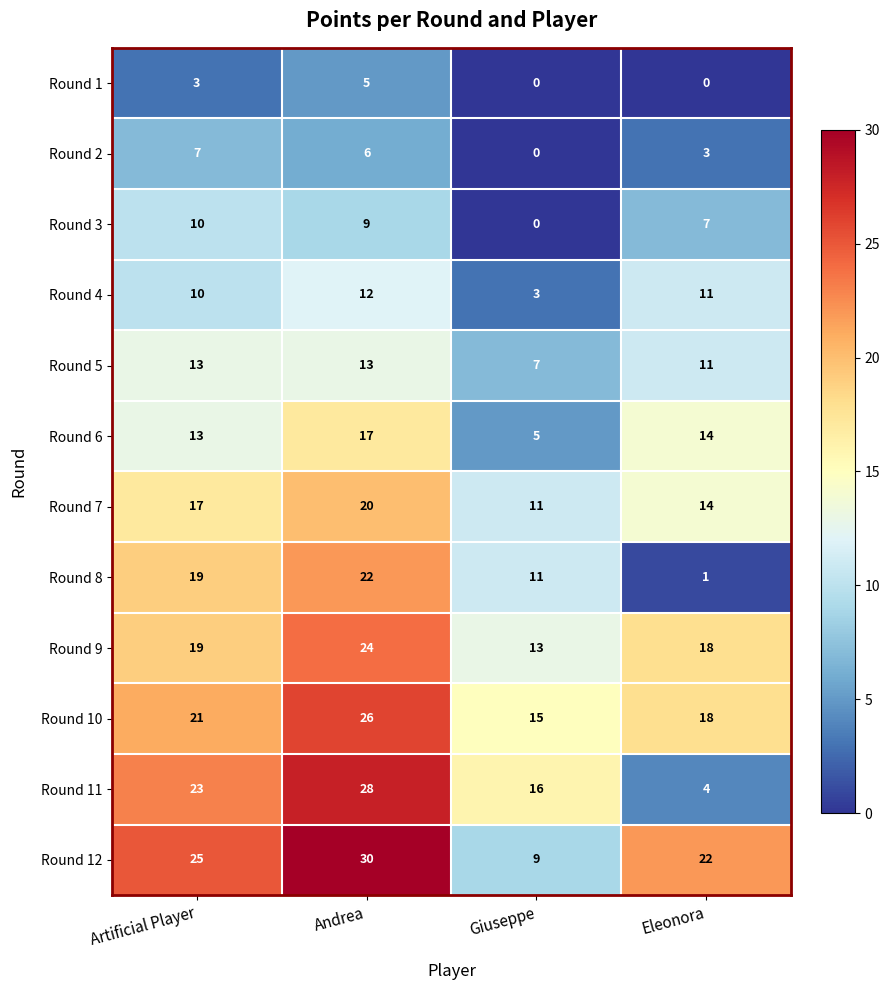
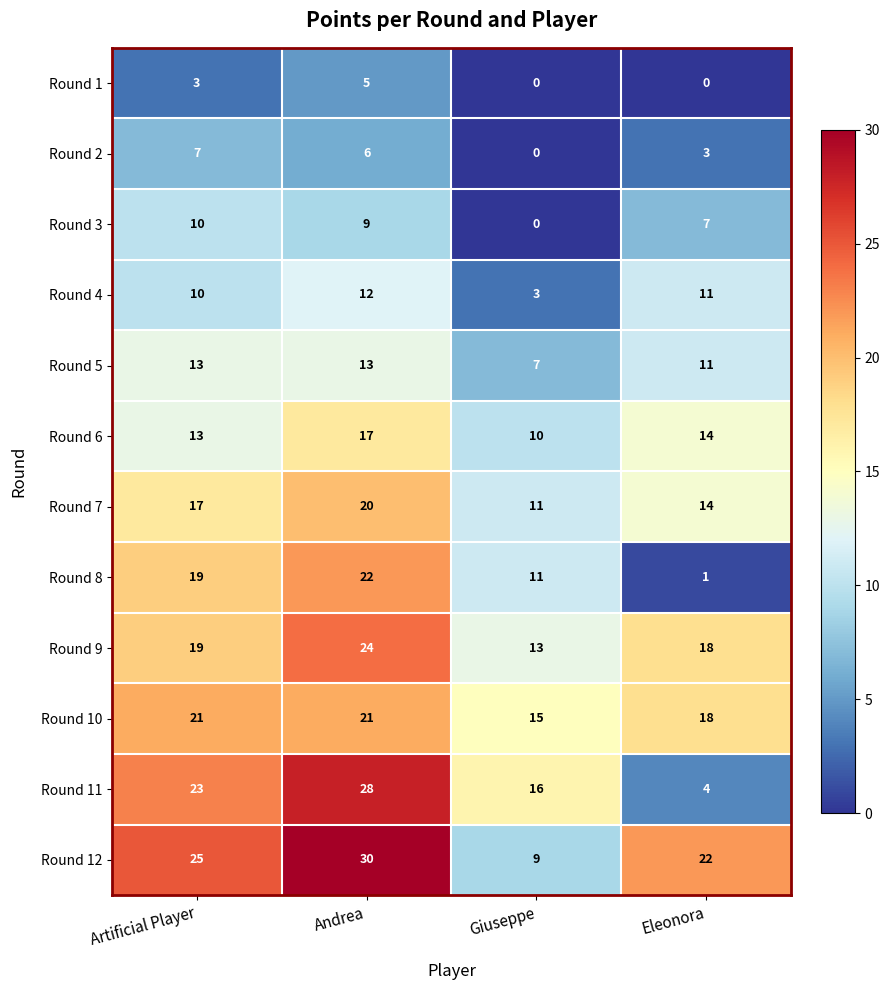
  {
    "Round 1": {
      "Artificial Player": 3,
      "Andrea": 5,
      "Giuseppe": 0,
      "Eleonora": 0
    },
    "Round 2": {
      "Artificial Player": 7,
      "Andrea": 6,
      "Giuseppe": 0,
      "Eleonora": 3
    },
    "Round 3": {
      "Artificial Player": 10,
      "Andrea": 9,
      "Giuseppe": 0,
      "Eleonora": 7
    },
    "Round 4": {
      "Artificial Player": 10,
      "Andrea": 12,
      "Giuseppe": 3,
      "Eleonora": 11
    },
    "Round 5": {
      "Artificial Player": 13,
      "Andrea": 13,
      "Giuseppe": 7,
      "Eleonora": 11
    },
    "Round 6": {
      "Artificial Player": 13,
      "Andrea": 17,
-     "Giuseppe": 5,
+     "Giuseppe": 10,
      "Eleonora": 14
    },
    "Round 7": {
      "Artificial Player": 17,
      "Andrea": 20,
      "Giuseppe": 11,
      "Eleonora": 14
    },
    "Round 8": {
      "Artificial Player": 19,
      "Andrea": 22,
      "Giuseppe": 11,
      "Eleonora": 1
    },
    "Round 9": {
      "Artificial Player": 19,
      "Andrea": 24,
      "Giuseppe": 13,
      "Eleonora": 18
    },
    "Round 10": {
      "Artificial Player": 21,
-     "Andrea": 26,
+     "Andrea": 21,
      "Giuseppe": 15,
      "Eleonora": 18
    },
    "Round 11": {
      "Artificial Player": 23,
      "Andrea": 28,
      "Giuseppe": 16,
      "Eleonora": 4
    },
    "Round 12": {
      "Artificial Player": 25,
      "Andrea": 30,
      "Giuseppe": 9,
      "Eleonora": 22
    }
  }
